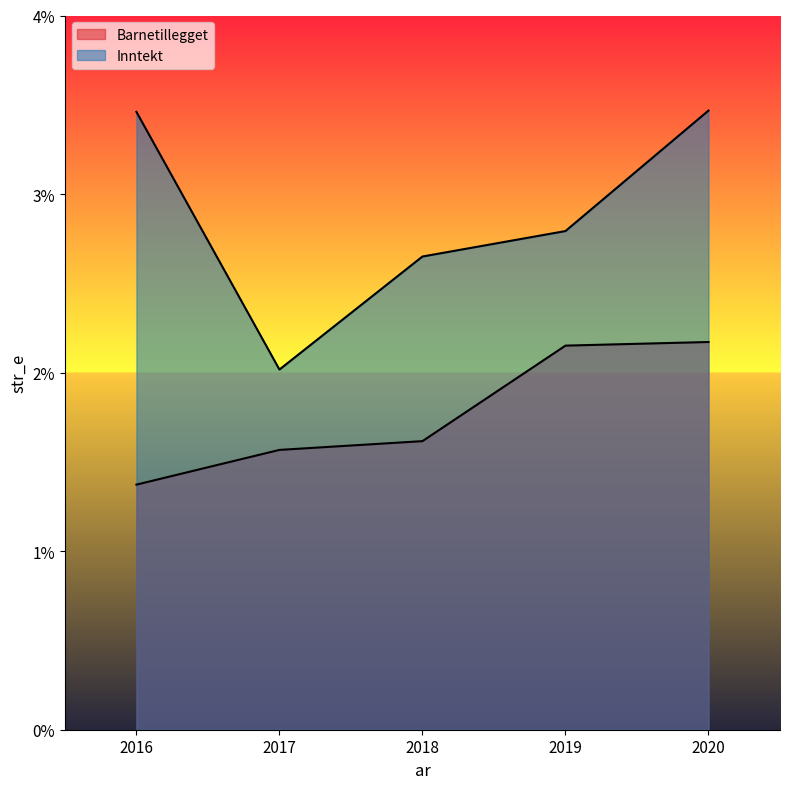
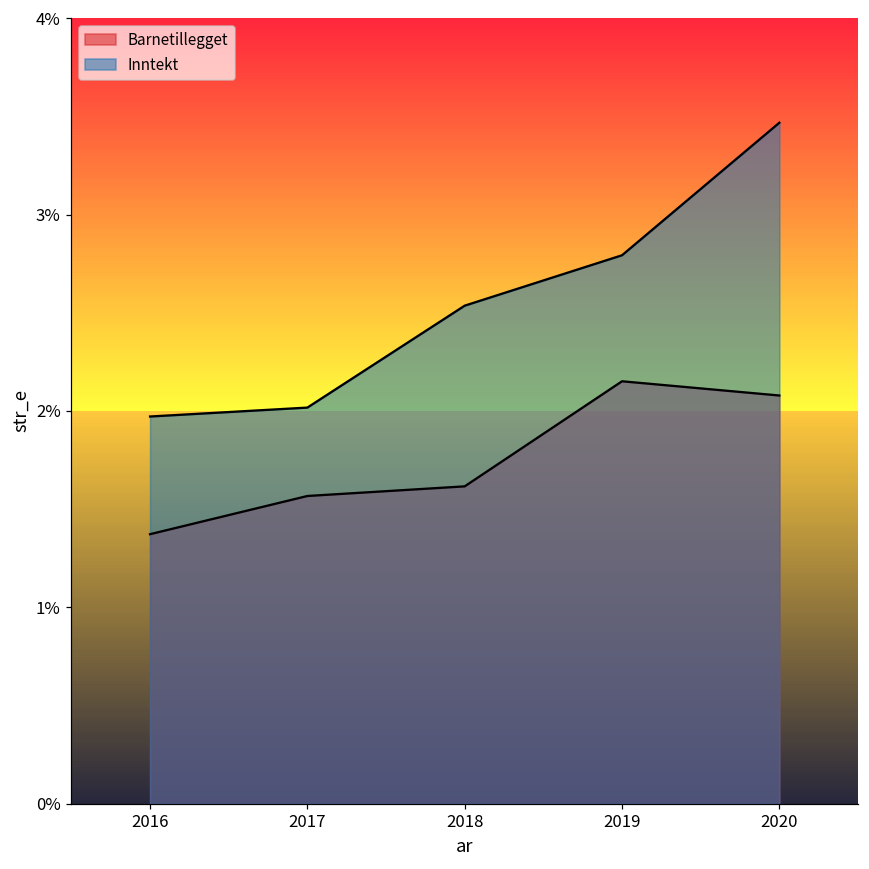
  {
    "Barnetillegget": {
      "2016": "1.37%",
      "2017": "1.57%",
      "2018": "1.62%",
      "2019": "2.15%",
-     "2020": "2.17%"
+     "2020": "2.08%"
    },
    "Inntekt": {
-     "2016": "3.46%",
+     "2016": "1.97%",
      "2017": "2.02%",
-     "2018": "2.65%",
+     "2018": "2.54%",
      "2019": "2.79%",
      "2020": "3.47%"
    }
  }
